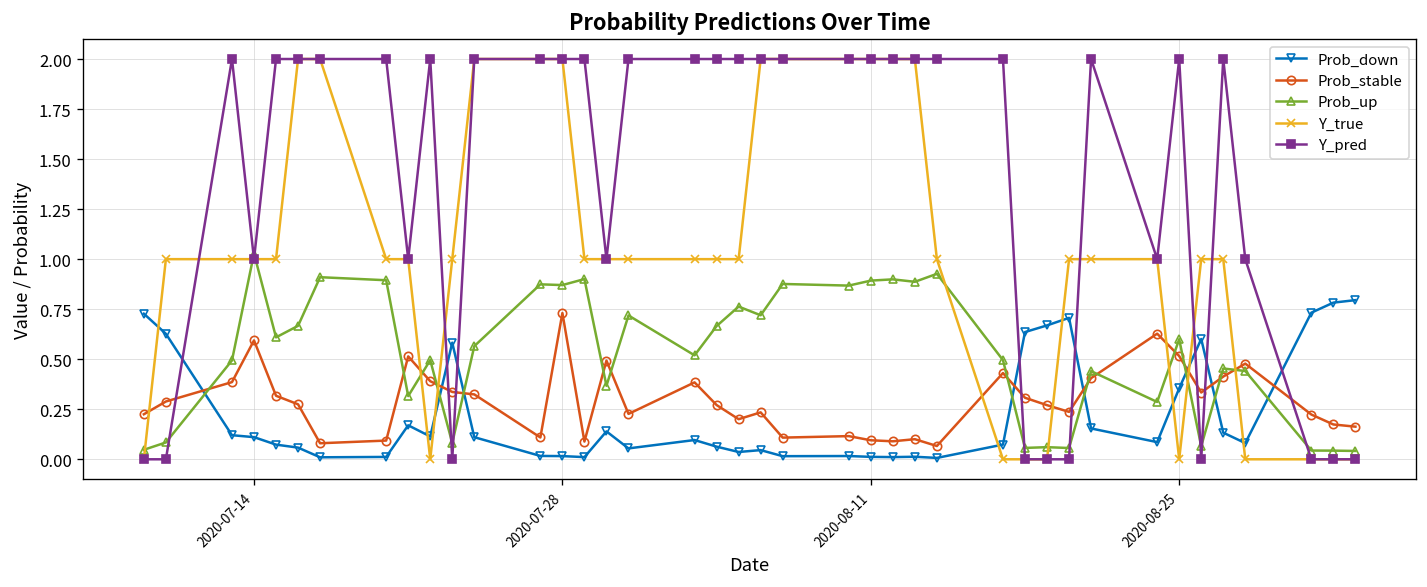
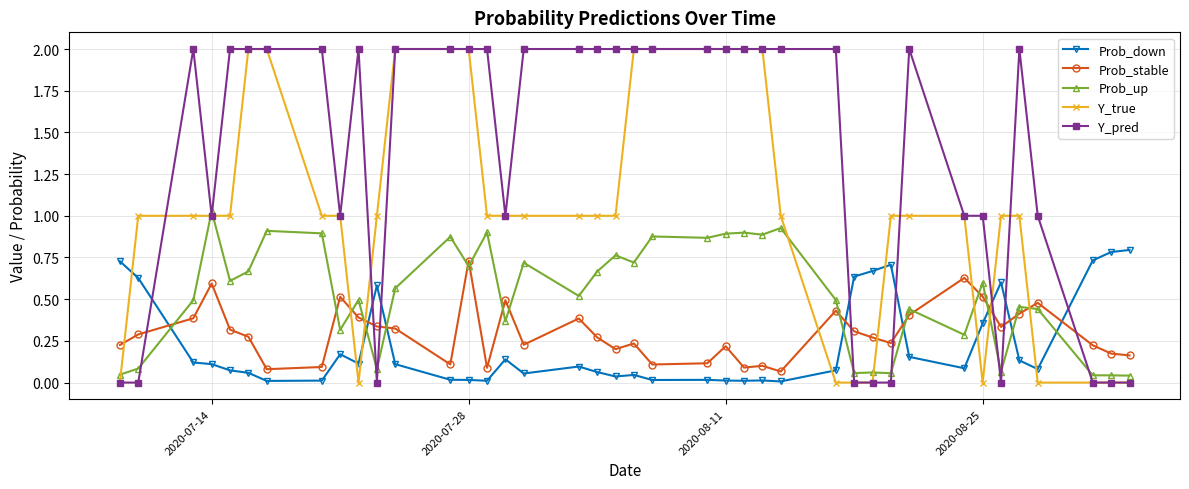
  {
    "Prob_down": {
      "2020-07-14": 0.11,
      "2020-07-28": 0.02,
      "2020-08-11": 0.01,
      "2020-08-25": 0.35
    },
    "Prob_stable": {
      "2020-07-14": 0.59,
      "2020-07-28": 0.73,
-     "2020-08-11": 0.10,
+     "2020-08-11": 0.22,
      "2020-08-25": 0.52
    },
    "Prob_up": {
      "2020-07-14": 1.03,
-     "2020-07-28": 0.87,
+     "2020-07-28": 0.70,
      "2020-08-11": 0.89,
      "2020-08-25": 0.60
    },
    "Y_true": {
      "2020-08-25": 0.00
    },
    "Y_pred": {
-     "2020-08-25": 2
+     "2020-08-25": 1
    }
  }
